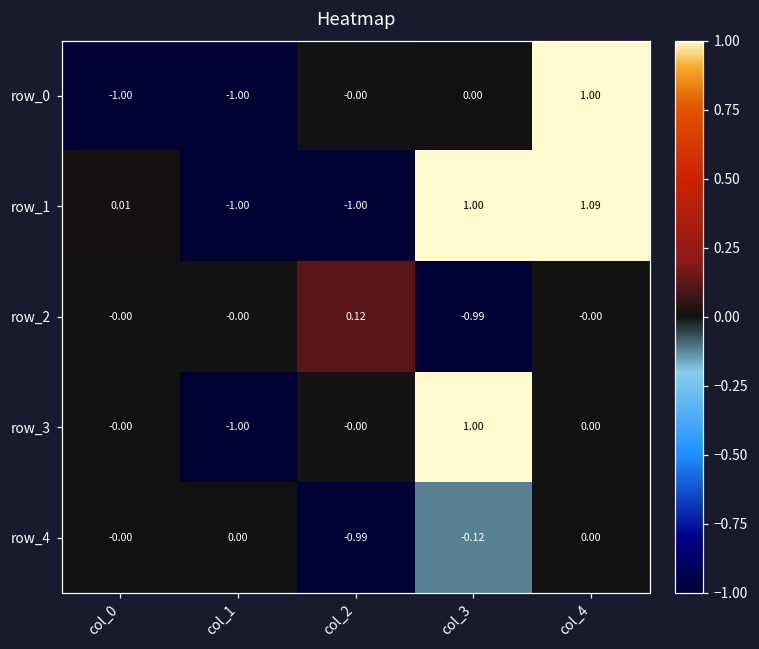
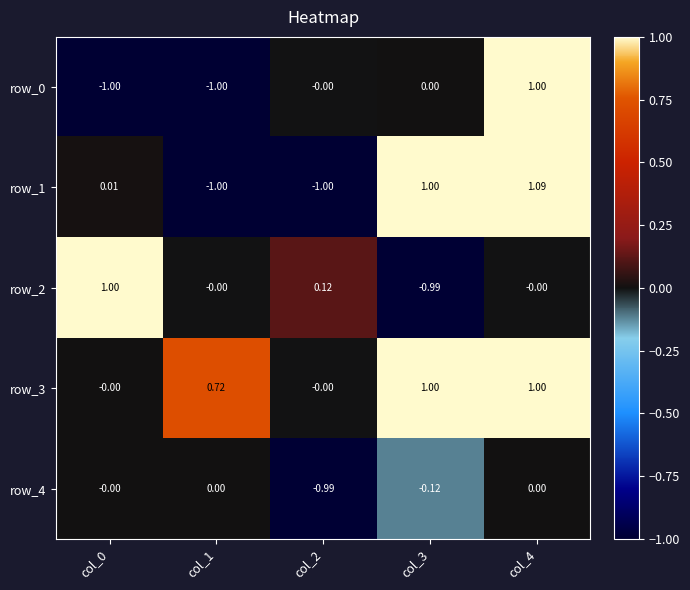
  {
    "row_0": {
      "col_0": -1.00,
      "col_1": -1.00,
      "col_2": -0.00,
      "col_3": 0.00,
      "col_4": 1.00
    },
    "row_1": {
      "col_0": 0.01,
      "col_1": -1.00,
      "col_2": -1.00,
      "col_3": 1.00,
      "col_4": 1.09
    },
    "row_2": {
-     "col_0": -0.00,
+     "col_0": 1.00,
      "col_1": -0.00,
      "col_2": 0.12,
      "col_3": -0.99,
      "col_4": -0.00
    },
    "row_3": {
      "col_0": -0.00,
-     "col_1": -1.00,
+     "col_1": 0.72,
      "col_2": -0.00,
      "col_3": 1.00,
-     "col_4": 0.00
+     "col_4": 1.00
    },
    "row_4": {
      "col_0": -0.00,
      "col_1": 0.00,
      "col_2": -0.99,
      "col_3": -0.12,
      "col_4": 0.00
    }
  }
